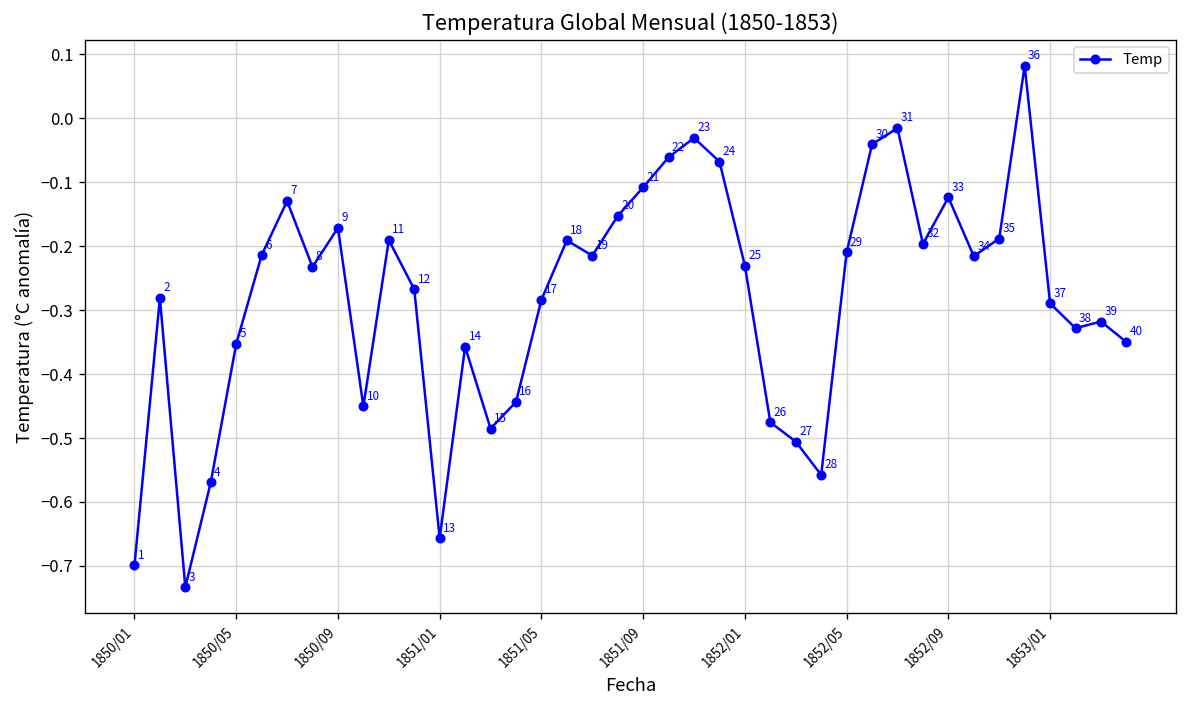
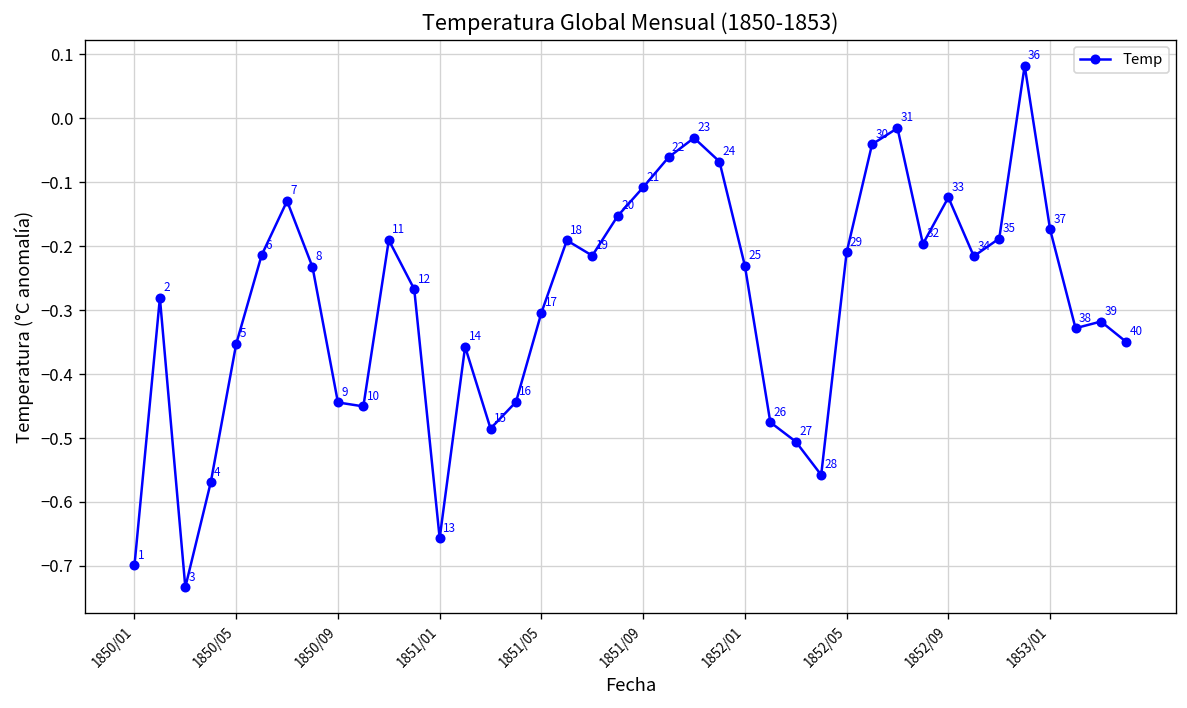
  {
-   "1850/09": -0.17,
-   "1851/05": -0.28,
-   "1853/01": -0.29
+   "1850/09": -0.44,
+   "1851/05": -0.30,
+   "1853/01": -0.17
  }
